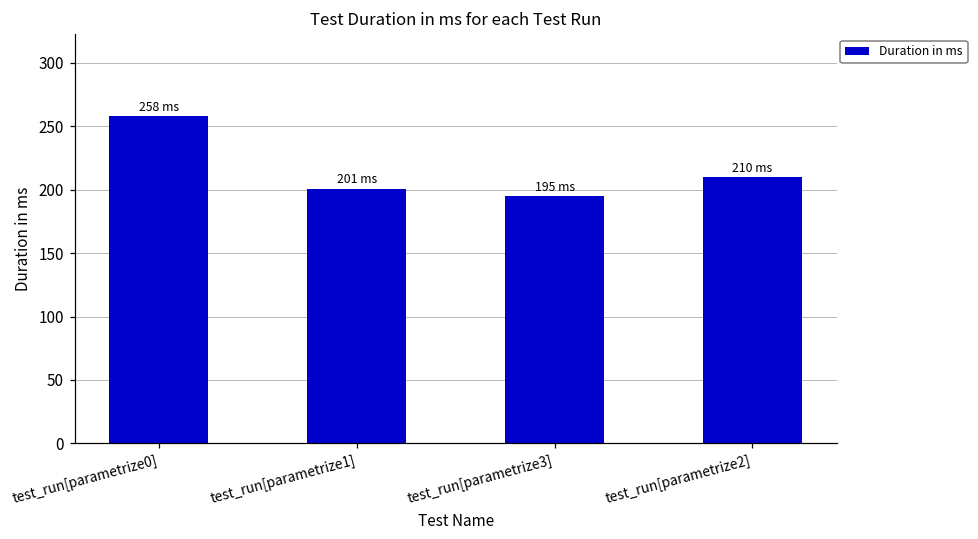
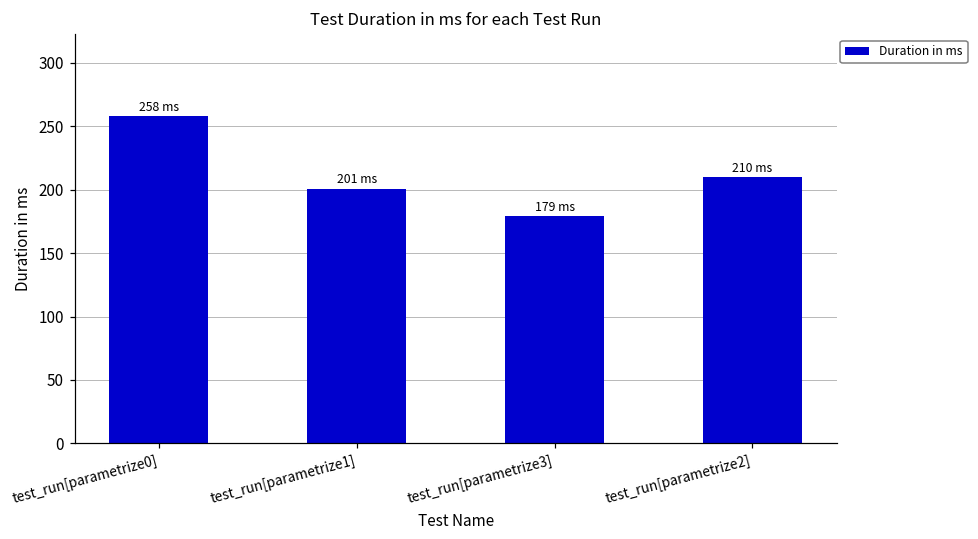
  {
    "test_run[parametrize0]": 258,
    "test_run[parametrize1]": 201,
-   "test_run[parametrize3]": 195,
+   "test_run[parametrize3]": 179,
    "test_run[parametrize2]": 210
  }
